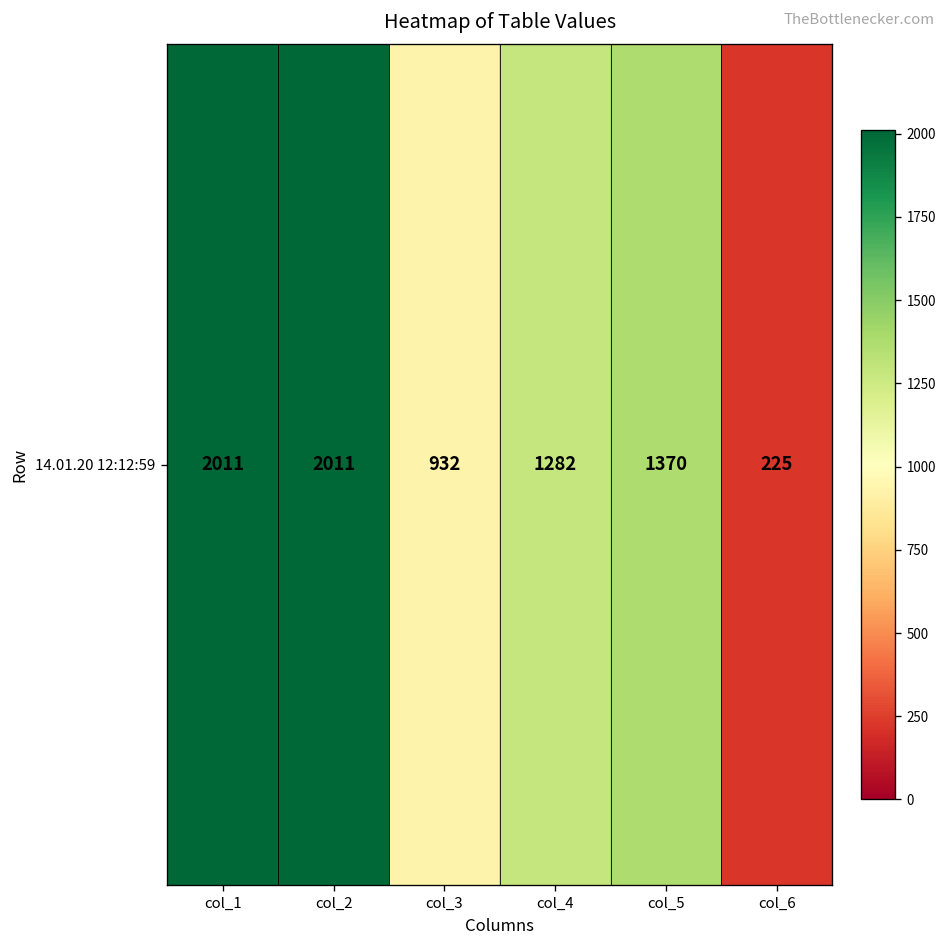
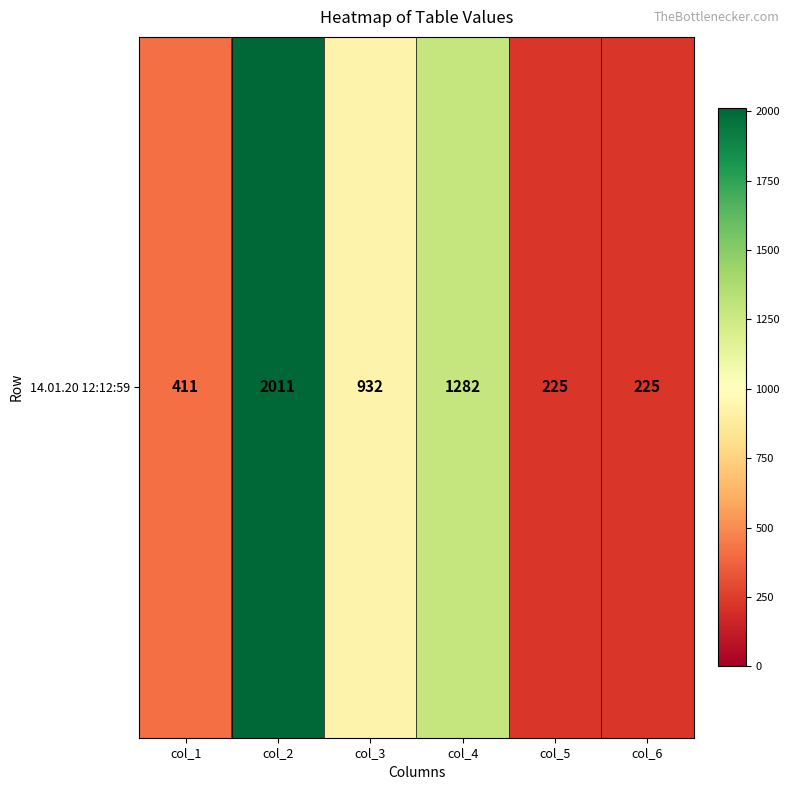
  {
    "14.01.20 12:12:59": {
-     "col_1": 2011,
+     "col_1": 411,
      "col_2": 2011,
      "col_3": 932,
      "col_4": 1282,
-     "col_5": 1370,
+     "col_5": 225,
      "col_6": 225
    }
  }
